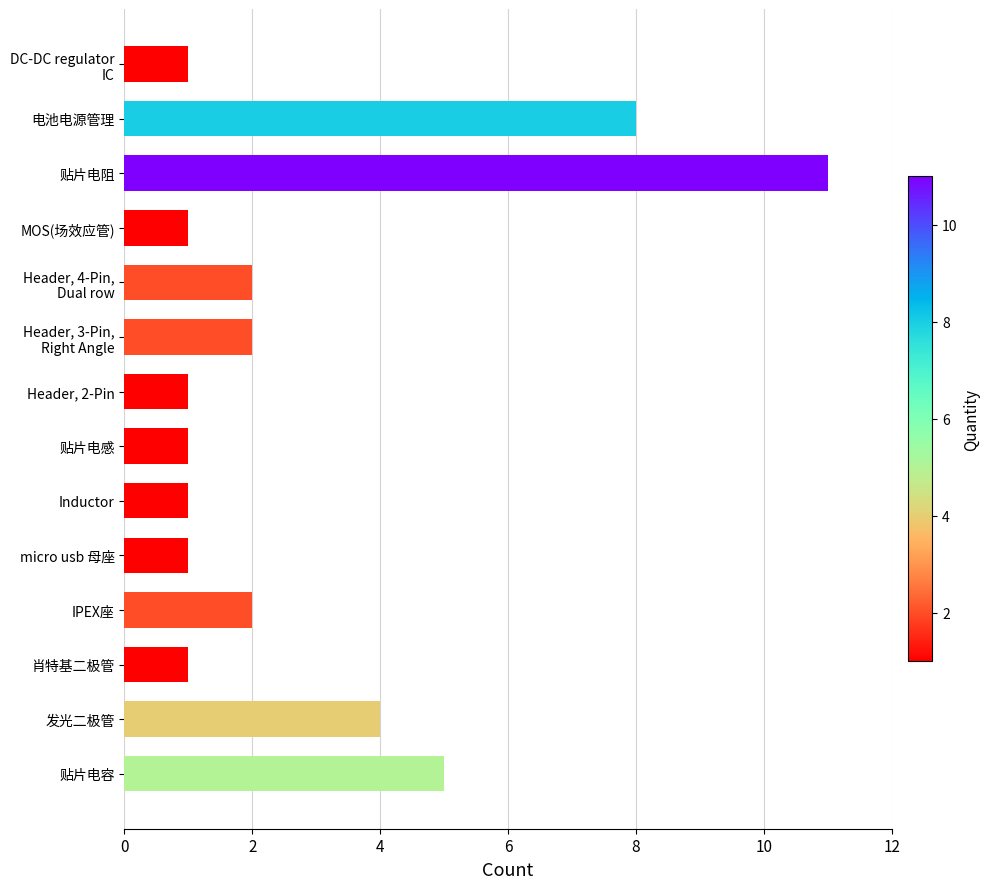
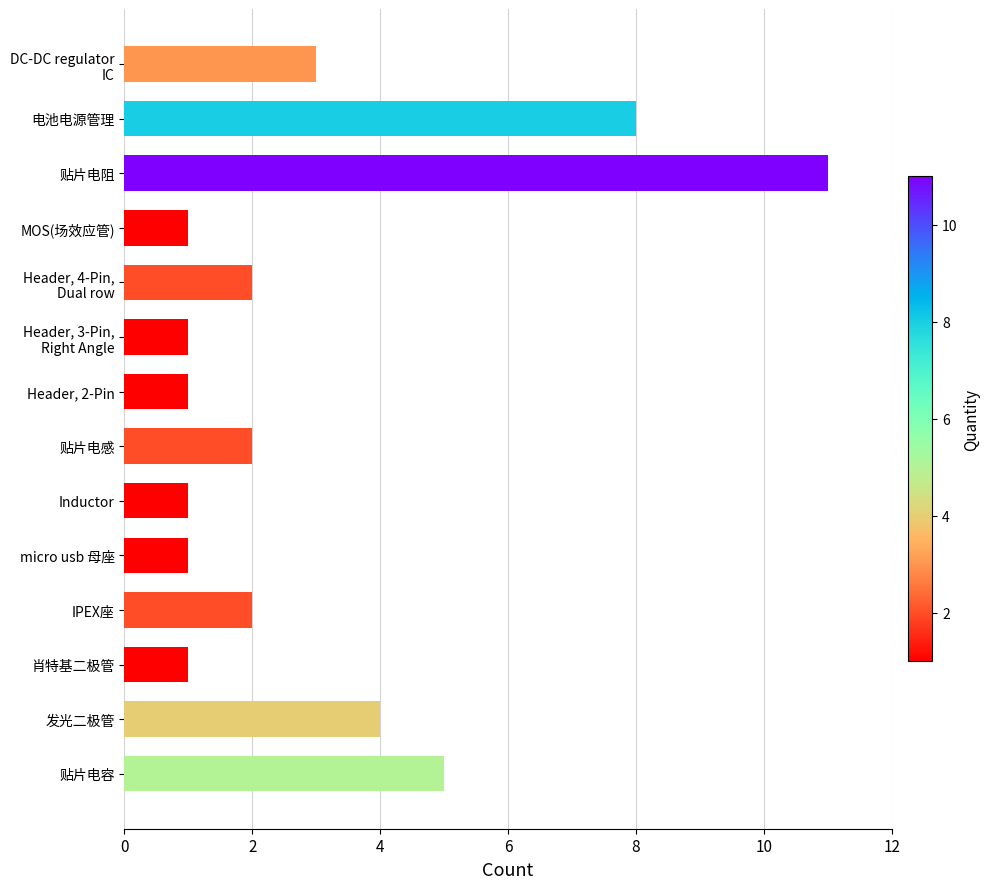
  {
-   "DC-DC regulator IC": 1,
+   "DC-DC regulator IC": 3,
    "电池电源管理": 8,
    "贴片电阻": 11,
    "MOS(场效应管)": 1,
    "Header, 4-Pin, Dual row": 2,
-   "Header, 3-Pin, Right Angle": 2,
+   "Header, 3-Pin, Right Angle": 1,
    "Header, 2-Pin": 1,
-   "贴片电感": 1,
+   "贴片电感": 2,
    "Inductor": 1,
    "micro usb 母座": 1,
    "IPEX座": 2,
    "肖特基二极管": 1,
    "发光二极管": 4,
    "贴片电容": 5
  }
